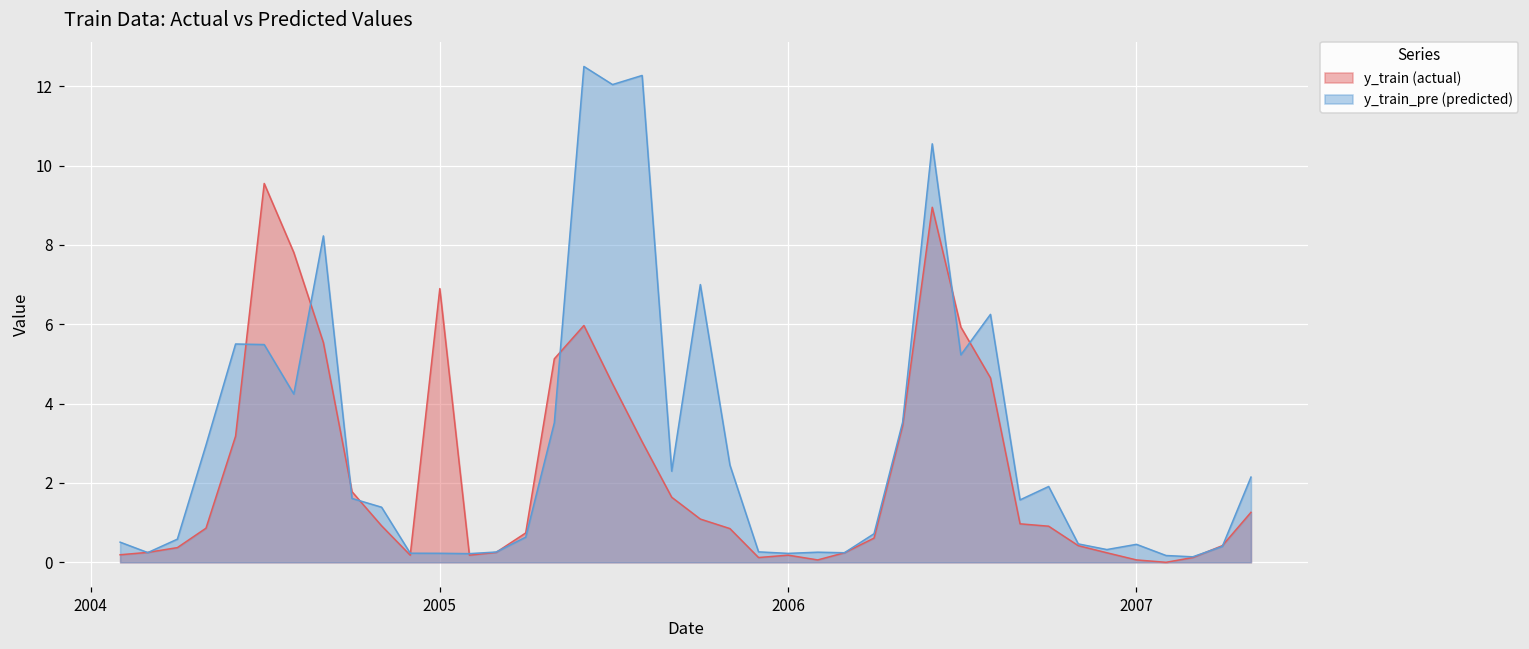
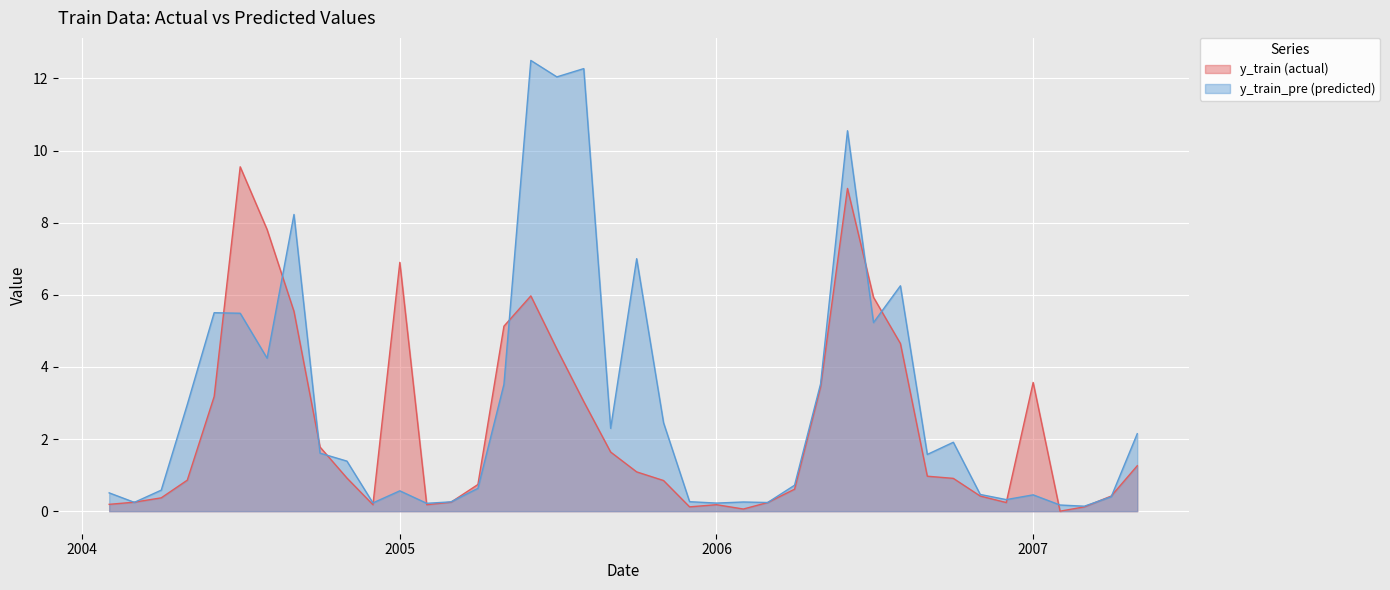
  {
    "y_train (actual)": {
      "2005": 6.9,
-     "2007": 0.1
+     "2007": 3.6
    },
    "y_train_pre (predicted)": {
-     "2005": 0.2,
+     "2005": 0.6,
      "2007": 0.5
    }
  }
